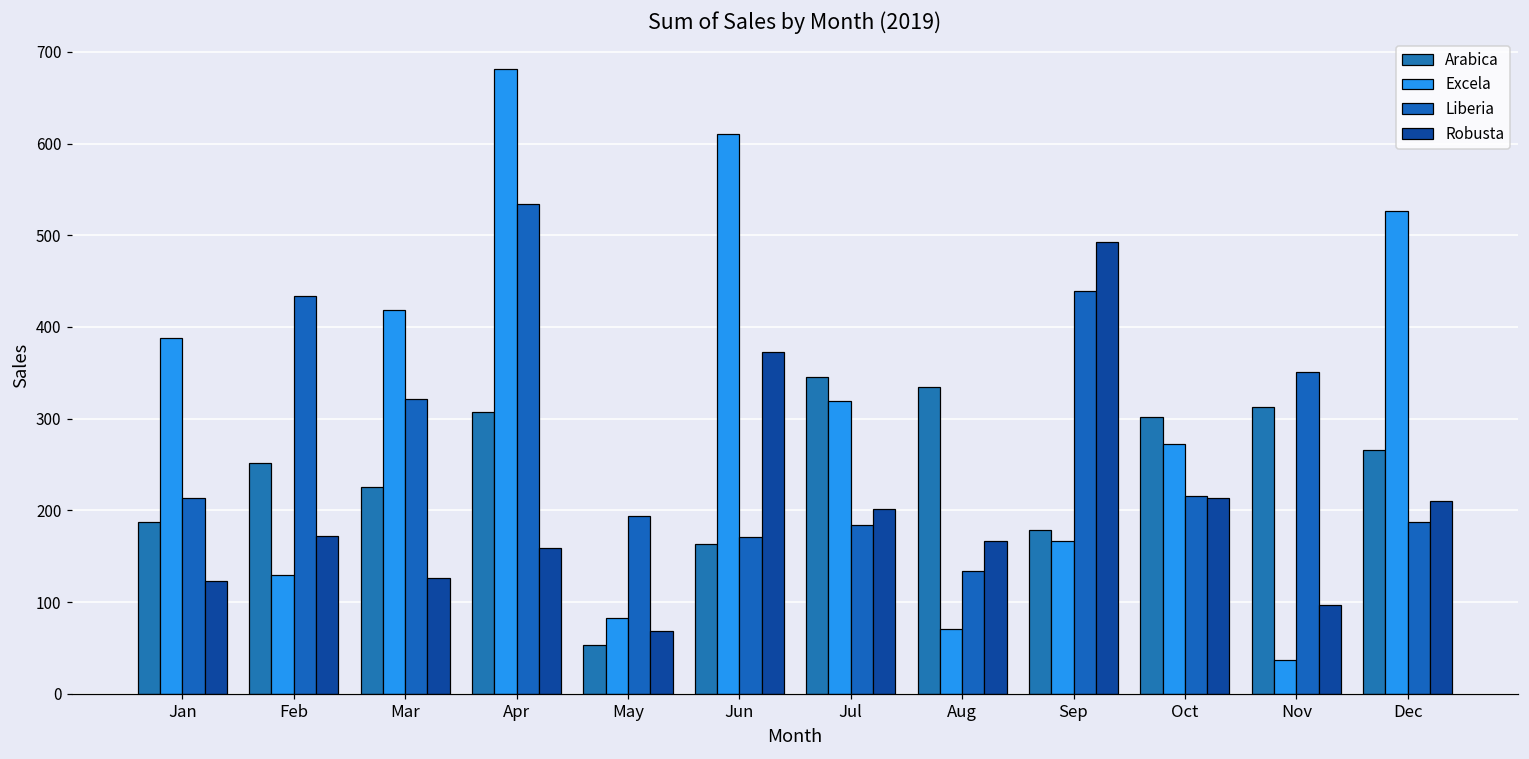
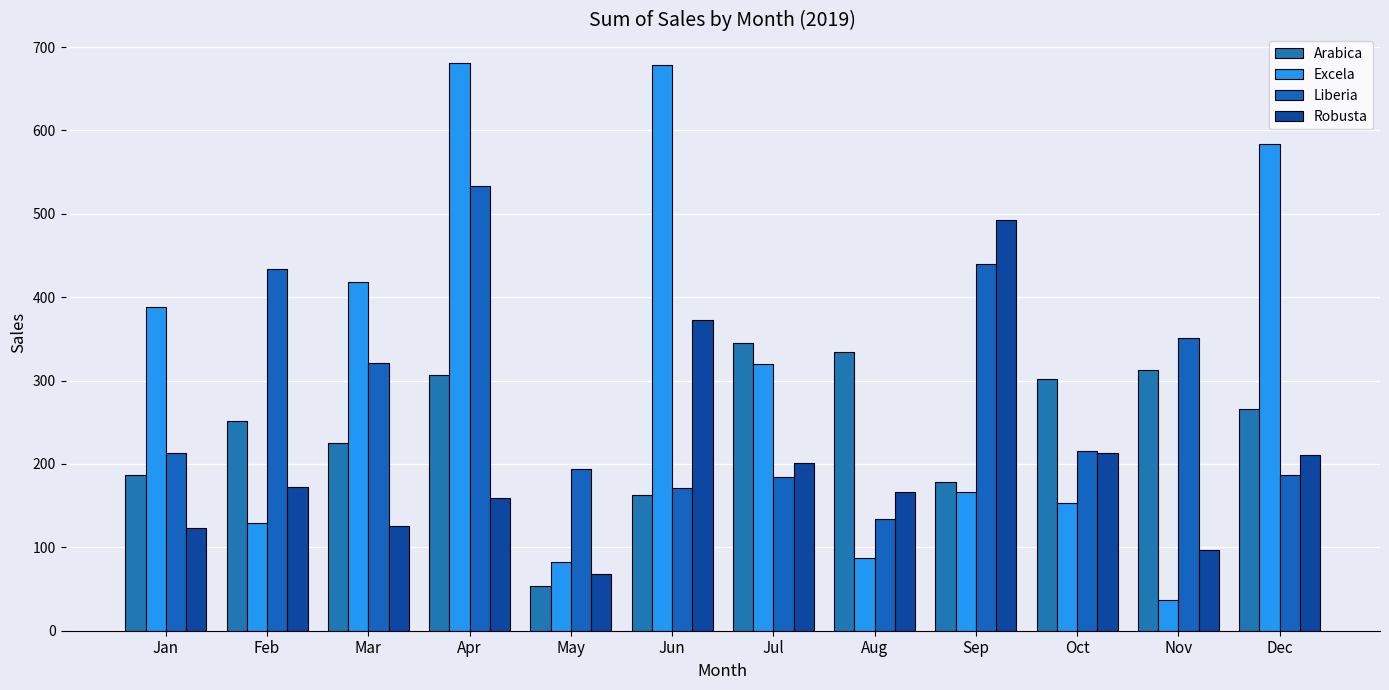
  {
    "Excela": {
      "Jan": 390,
      "Feb": 130,
      "Mar": 420,
      "Apr": 680,
      "May": 80,
-     "Jun": 610,
+     "Jun": 680,
      "Jul": 320,
-     "Aug": 70,
+     "Aug": 90,
      "Sep": 170,
-     "Oct": 270,
+     "Oct": 150,
      "Nov": 40,
-     "Dec": 530
+     "Dec": 580
    }
  }
